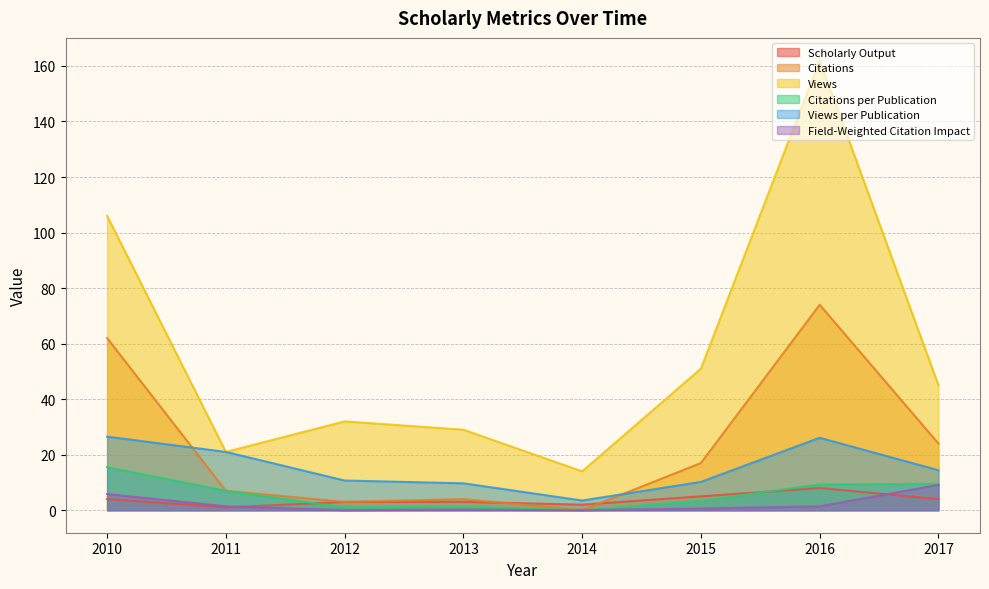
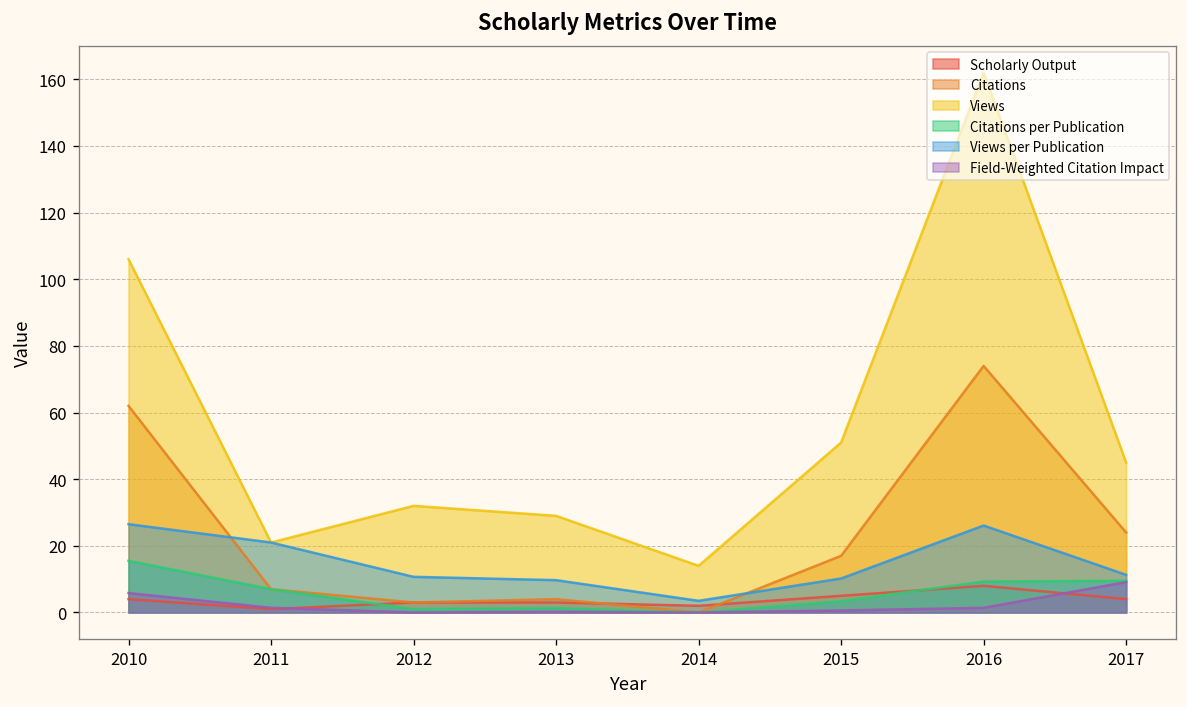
  {
    "Citations per Publication": {
      "2010": 16,
      "2012": 1,
      "2013": 1,
      "2015": 3,
      "2016": 9
    },
    "Views per Publication": {
      "2010": 27,
      "2012": 11,
      "2013": 10,
      "2014": 4,
      "2015": 10,
      "2016": 26,
-     "2017": 14
+     "2017": 11
    },
    "Field-Weighted Citation Impact": {
      "2010": 6,
      "2012": 0,
      "2013": 0,
      "2015": 1,
      "2016": 1
    }
  }
